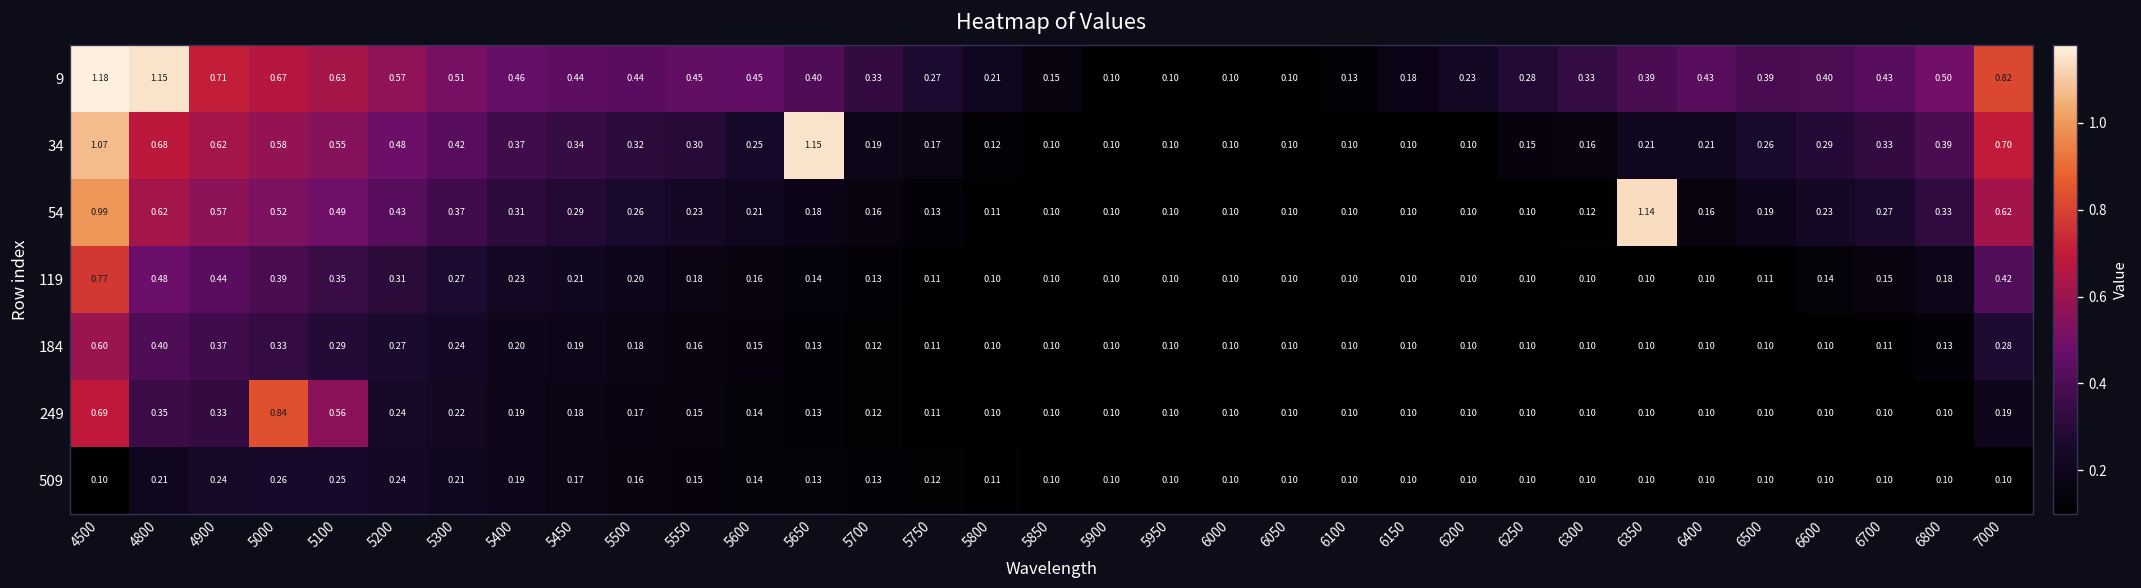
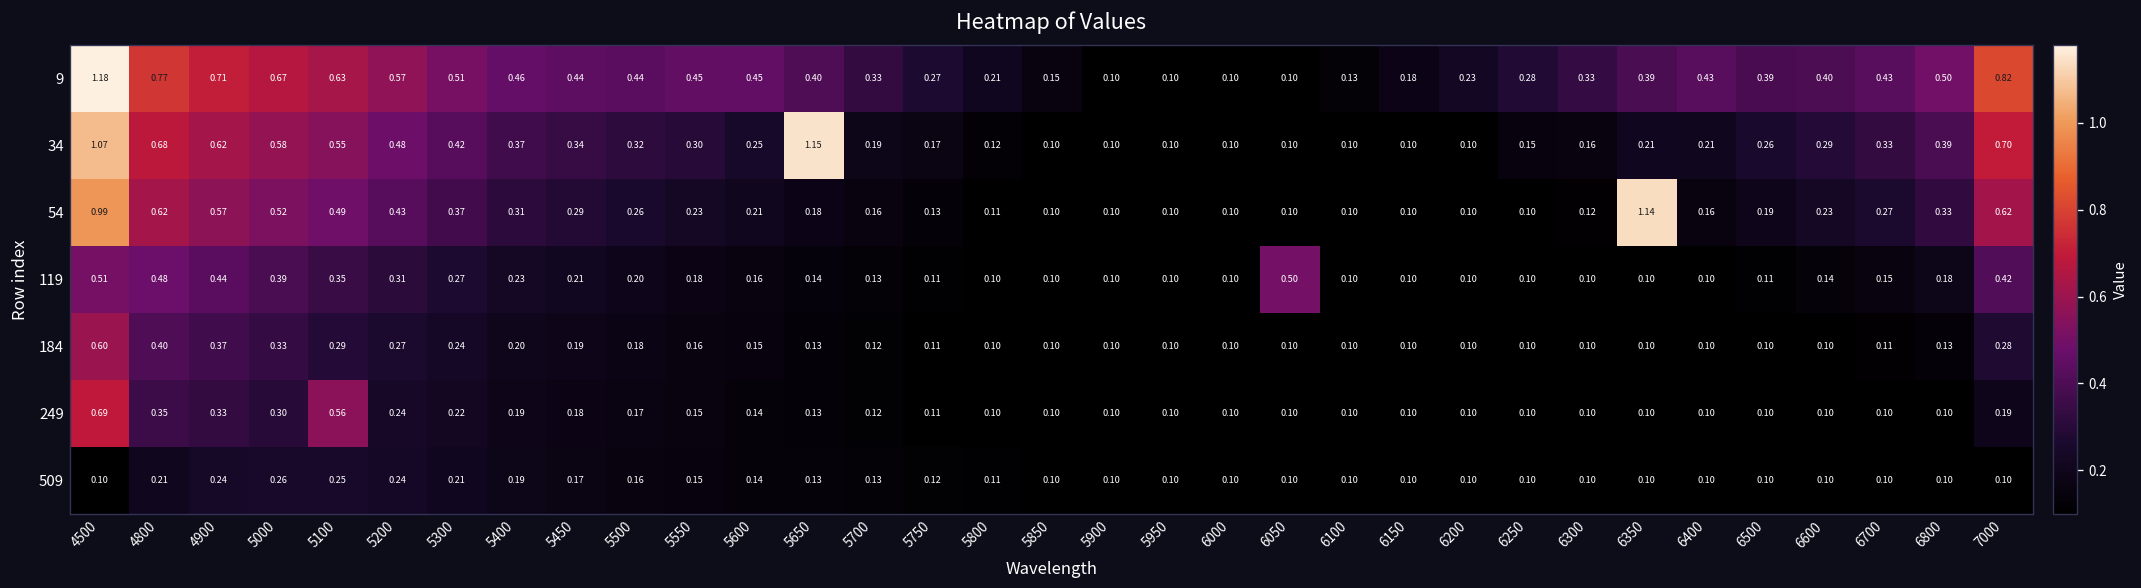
  {
    "9": {
      "4500": 1.18,
-     "4800": 1.15,
+     "4800": 0.77,
      "4900": 0.71,
      "5000": 0.67,
      "5100": 0.63,
      "5200": 0.57,
      "5300": 0.51,
      "5400": 0.46,
      "5450": 0.44,
      "5500": 0.44,
      "5550": 0.45,
      "5600": 0.45,
      "5650": 0.40,
      "5700": 0.33,
      "5750": 0.27,
      "5800": 0.21,
      "5850": 0.15,
      "5900": 0.10,
      "5950": 0.10,
      "6000": 0.10,
      "6050": 0.10,
      "6100": 0.13,
      "6150": 0.18,
      "6200": 0.23,
      "6250": 0.28,
      "6300": 0.33,
      "6350": 0.39,
      "6400": 0.43,
      "6500": 0.39,
      "6600": 0.40,
      "6700": 0.43,
      "6800": 0.50,
      "7000": 0.82
    },
    "119": {
-     "4500": 0.77,
+     "4500": 0.51,
      "4800": 0.48,
      "4900": 0.44,
      "5000": 0.39,
      "5100": 0.35,
      "5200": 0.31,
      "5300": 0.27,
      "5400": 0.23,
      "5450": 0.21,
      "5500": 0.20,
      "5550": 0.18,
      "5600": 0.16,
      "5650": 0.14,
      "5700": 0.13,
      "5750": 0.11,
      "5800": 0.10,
      "5850": 0.10,
      "5900": 0.10,
      "5950": 0.10,
      "6000": 0.10,
-     "6050": 0.10,
+     "6050": 0.50,
      "6100": 0.10,
      "6150": 0.10,
      "6200": 0.10,
      "6250": 0.10,
      "6300": 0.10,
      "6350": 0.10,
      "6400": 0.10,
      "6500": 0.11,
      "6600": 0.14,
      "6700": 0.15,
      "6800": 0.18,
      "7000": 0.42
    },
    "249": {
      "4500": 0.69,
      "4800": 0.35,
      "4900": 0.33,
-     "5000": 0.84,
+     "5000": 0.30,
      "5100": 0.56,
      "5200": 0.24,
      "5300": 0.22,
      "5400": 0.19,
      "5450": 0.18,
      "5500": 0.17,
      "5550": 0.15,
      "5600": 0.14,
      "5650": 0.13,
      "5700": 0.12,
      "5750": 0.11,
      "5800": 0.10,
      "5850": 0.10,
      "5900": 0.10,
      "5950": 0.10,
      "6000": 0.10,
      "6050": 0.10,
      "6100": 0.10,
      "6150": 0.10,
      "6200": 0.10,
      "6250": 0.10,
      "6300": 0.10,
      "6350": 0.10,
      "6400": 0.10,
      "6500": 0.10,
      "6600": 0.10,
      "6700": 0.10,
      "6800": 0.10,
      "7000": 0.19
    }
  }
